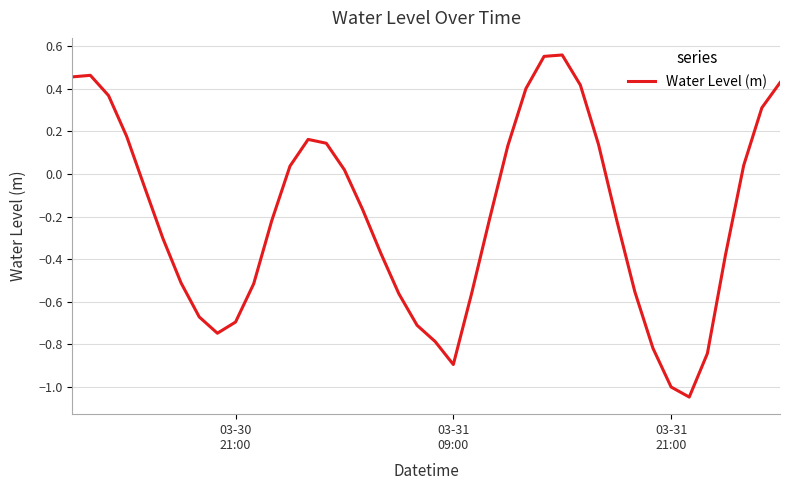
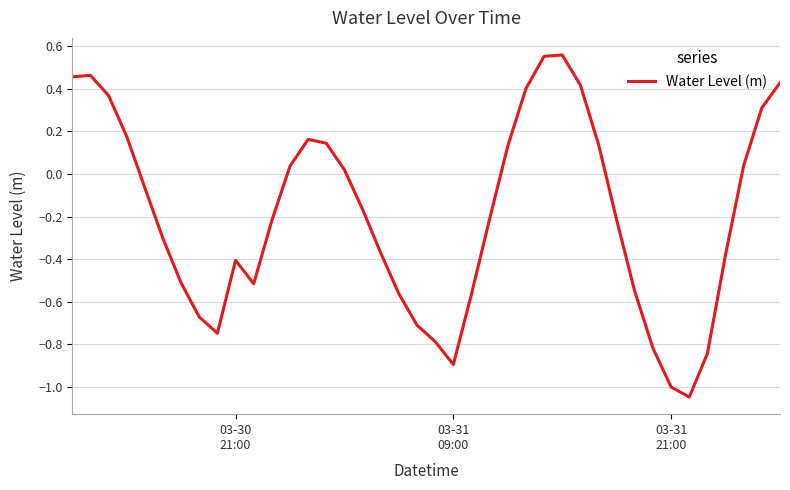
  {
-   "03-30 21:00": -0.70,
+   "03-30 21:00": -0.41,
    "03-31 09:00": -0.89,
    "03-31 21:00": -1.00
  }
